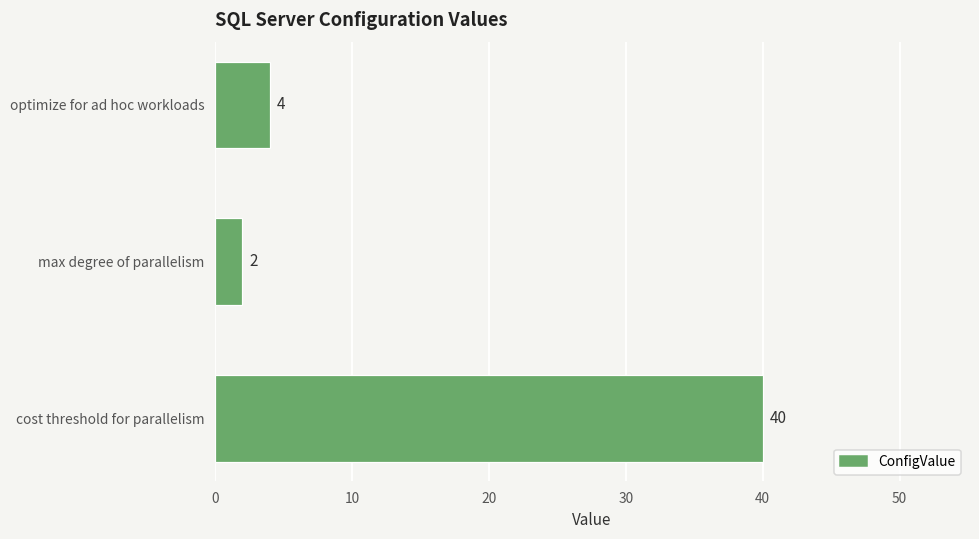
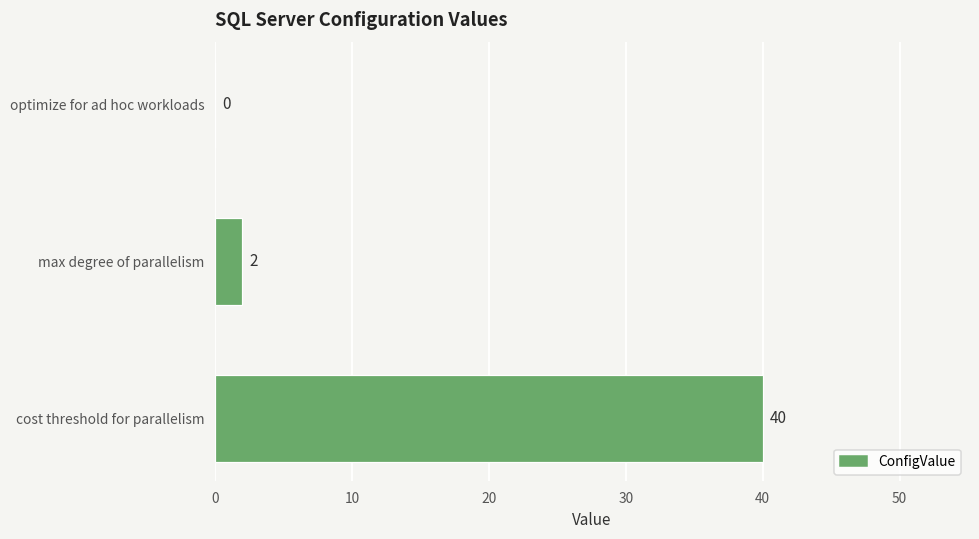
  {
-   "optimize for ad hoc workloads": 4,
+   "optimize for ad hoc workloads": 0,
    "max degree of parallelism": 2,
    "cost threshold for parallelism": 40
  }
